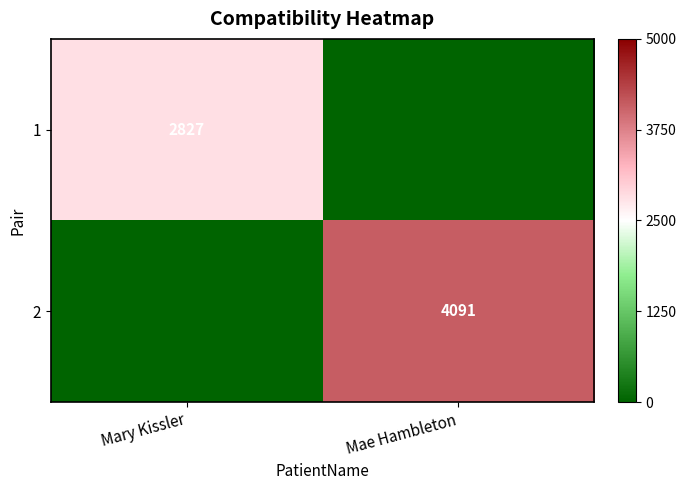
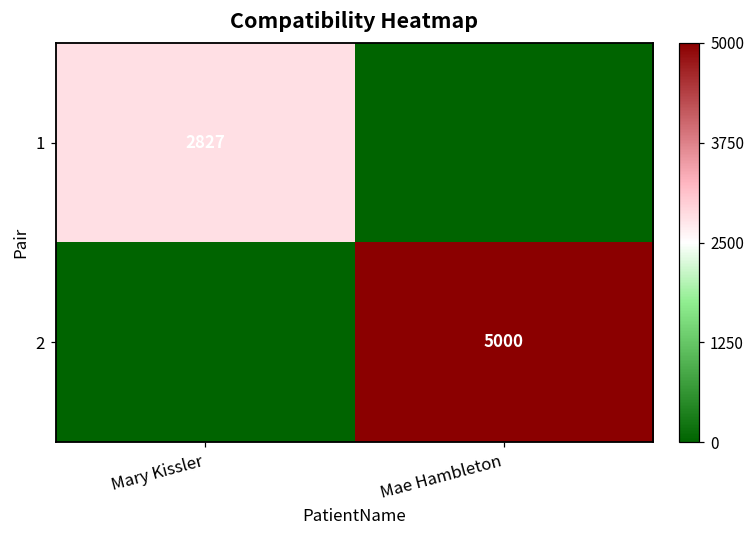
  {
    "2": {
-     "Mae Hambleton": 4091
+     "Mae Hambleton": 5000
    }
  }
